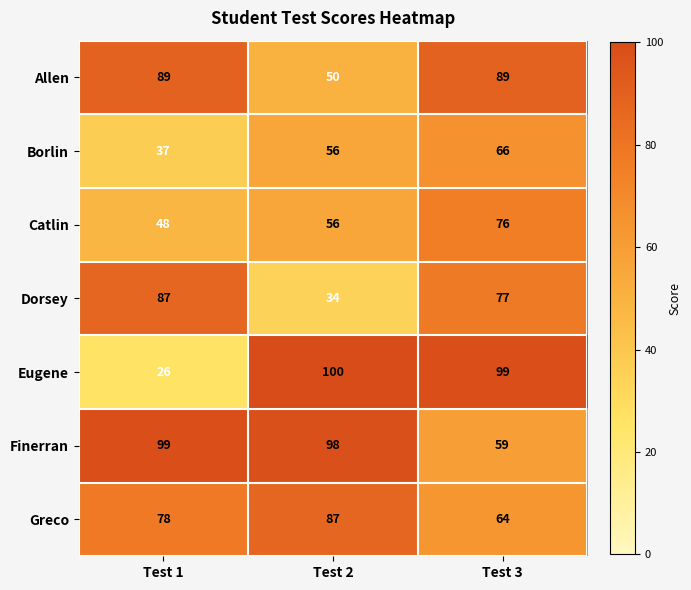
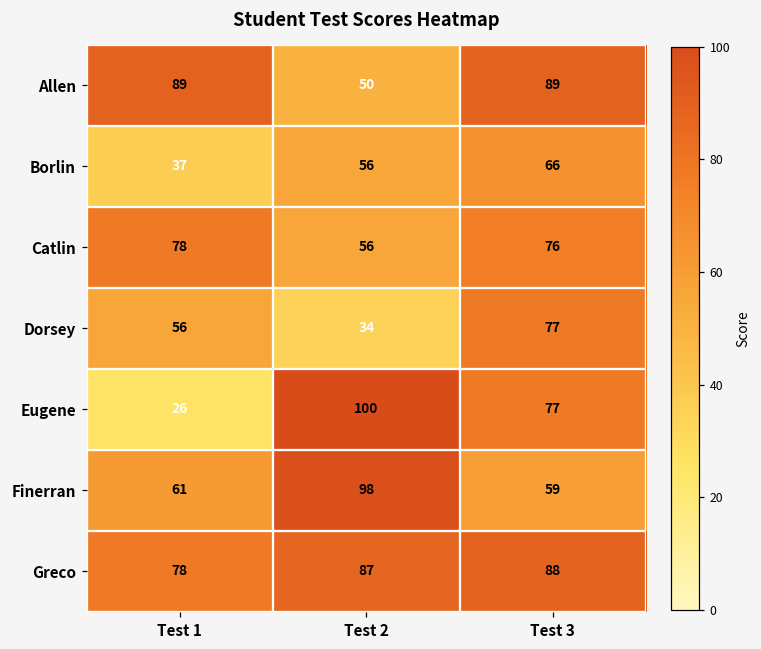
  {
    "Allen": {
      "Test 1": 89,
      "Test 2": 50,
      "Test 3": 89
    },
    "Borlin": {
      "Test 1": 37,
      "Test 2": 56,
      "Test 3": 66
    },
    "Catlin": {
-     "Test 1": 48,
+     "Test 1": 78,
      "Test 2": 56,
      "Test 3": 76
    },
    "Dorsey": {
-     "Test 1": 87,
+     "Test 1": 56,
      "Test 2": 34,
      "Test 3": 77
    },
    "Eugene": {
      "Test 1": 26,
      "Test 2": 100,
-     "Test 3": 99
+     "Test 3": 77
    },
    "Finerran": {
-     "Test 1": 99,
+     "Test 1": 61,
      "Test 2": 98,
      "Test 3": 59
    },
    "Greco": {
      "Test 1": 78,
      "Test 2": 87,
-     "Test 3": 64
+     "Test 3": 88
    }
  }
